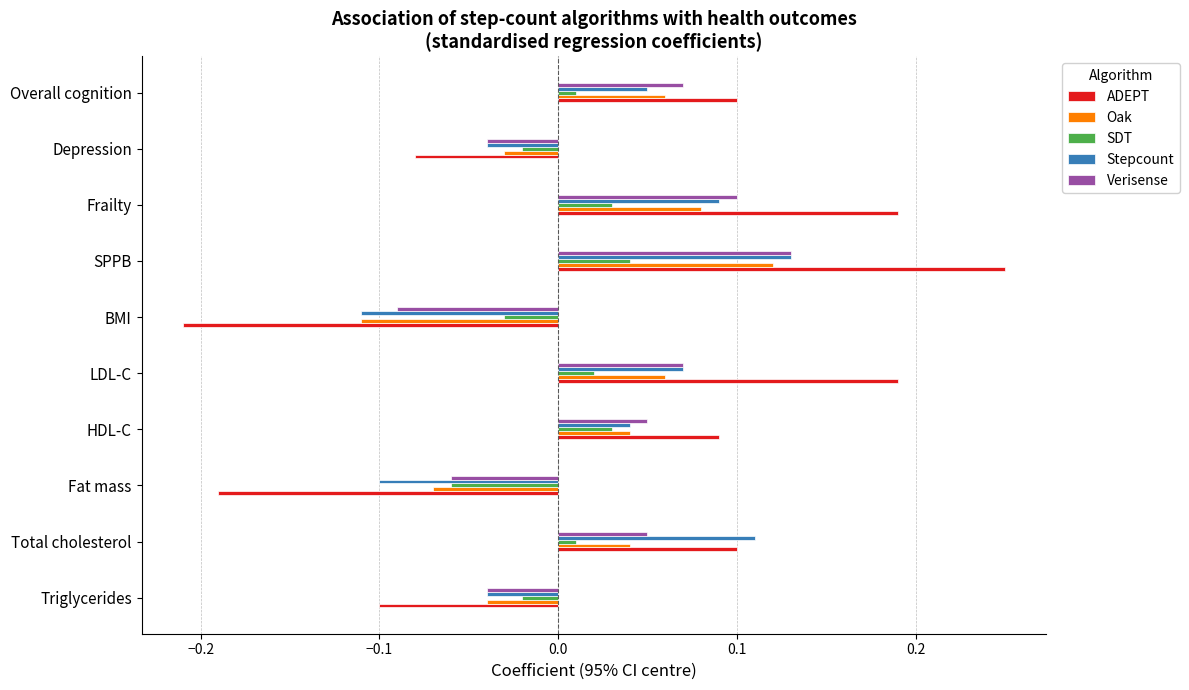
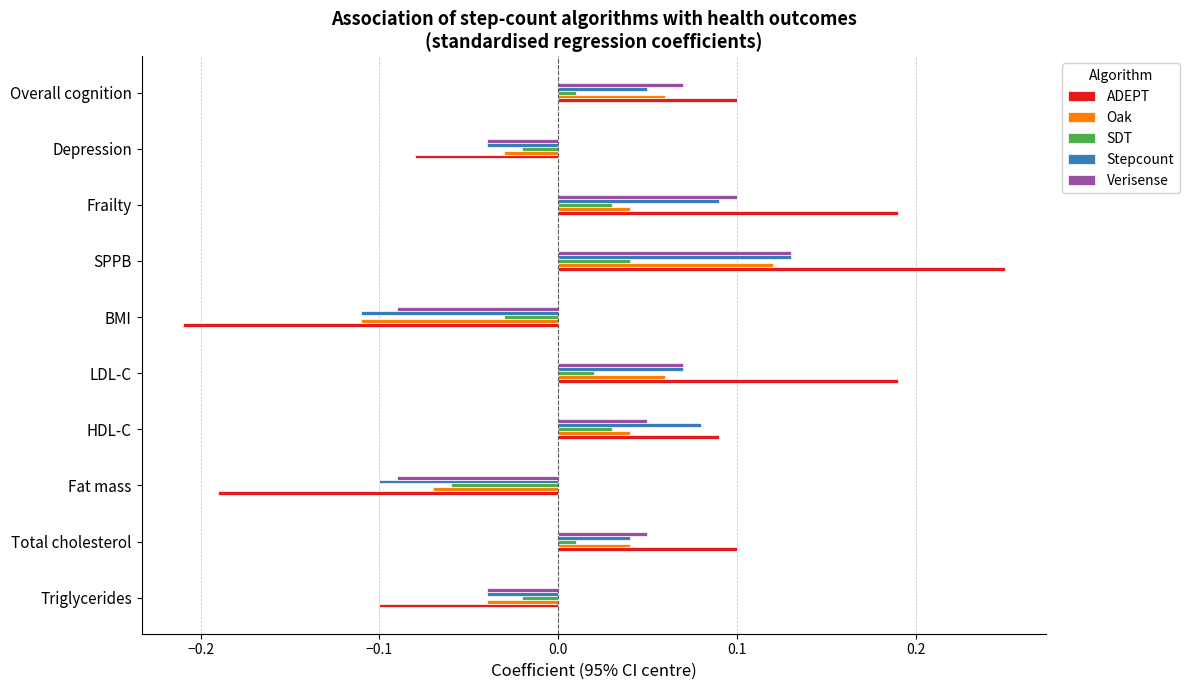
  {
    "ADEPT": {
      "Overall cognition": 0.10,
      "Depression": -0.08,
      "Frailty": 0.19,
      "SPPB": 0.25,
      "BMI": -0.21,
      "LDL-C": 0.19,
      "HDL-C": 0.09,
      "Fat mass": -0.19,
      "Total cholesterol": 0.10,
      "Triglycerides": -0.10
    },
    "Oak": {
      "Overall cognition": 0.06,
      "Depression": -0.03,
-     "Frailty": 0.08,
+     "Frailty": 0.04,
      "SPPB": 0.12,
      "BMI": -0.11,
      "LDL-C": 0.06,
      "HDL-C": 0.04,
      "Fat mass": -0.07,
      "Total cholesterol": 0.04,
      "Triglycerides": -0.04
    },
    "SDT": {
      "Overall cognition": 0.01,
      "Depression": -0.02,
      "Frailty": 0.03,
      "SPPB": 0.04,
      "BMI": -0.03,
      "LDL-C": 0.02,
      "HDL-C": 0.03,
      "Fat mass": -0.06,
      "Total cholesterol": 0.01,
      "Triglycerides": -0.02
    },
    "Stepcount": {
      "Overall cognition": 0.05,
      "Depression": -0.04,
      "Frailty": 0.09,
      "SPPB": 0.13,
      "BMI": -0.11,
      "LDL-C": 0.07,
-     "HDL-C": 0.04,
+     "HDL-C": 0.08,
      "Fat mass": -0.10,
-     "Total cholesterol": 0.11,
+     "Total cholesterol": 0.04,
      "Triglycerides": -0.04
    },
    "Verisense": {
      "Overall cognition": 0.07,
      "Depression": -0.04,
      "Frailty": 0.10,
      "SPPB": 0.13,
      "BMI": -0.09,
      "LDL-C": 0.07,
      "HDL-C": 0.05,
-     "Fat mass": -0.06,
+     "Fat mass": -0.09,
      "Total cholesterol": 0.05,
      "Triglycerides": -0.04
    }
  }
